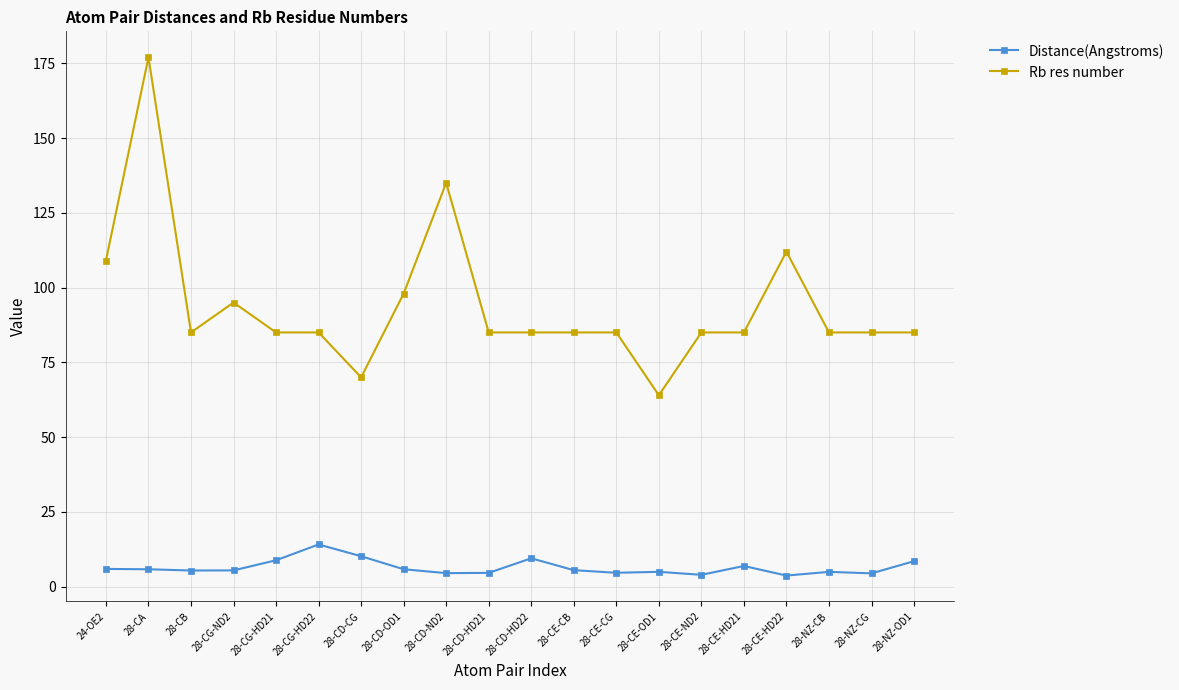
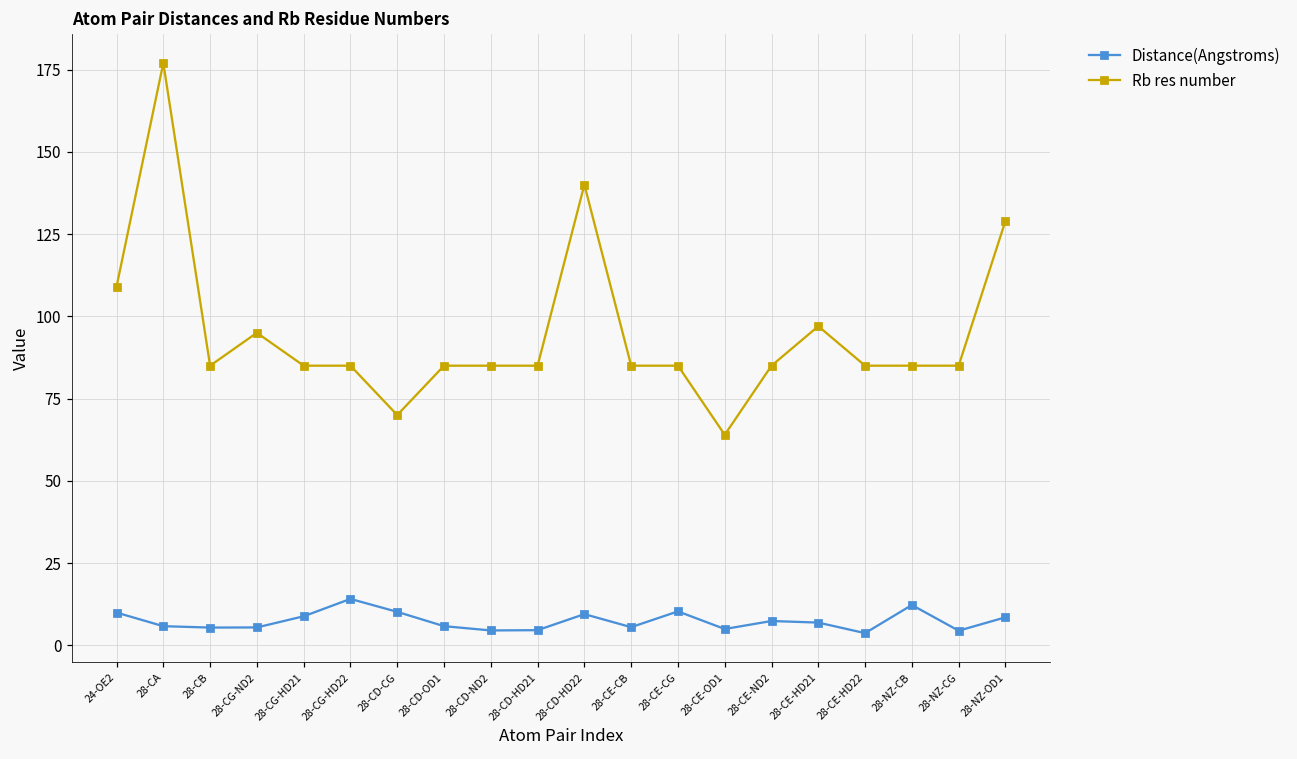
  {
    "Distance(Angstroms)": {
-     "24-OE2": 6,
+     "24-OE2": 10,
      "28-CA": 6,
      "28-CB": 5,
      "28-CG-ND2": 5,
      "28-CG-HD21": 9,
      "28-CG-HD22": 14,
      "28-CD-CG": 10,
      "28-CD-OD1": 6,
      "28-CD-ND2": 5,
      "28-CD-HD21": 5,
      "28-CD-HD22": 9,
      "28-CE-CB": 6,
-     "28-CE-CG": 5,
+     "28-CE-CG": 10,
      "28-CE-OD1": 5,
-     "28-CE-ND2": 4,
+     "28-CE-ND2": 7,
      "28-CE-HD21": 7,
      "28-CE-HD22": 4,
-     "28-NZ-CB": 5,
+     "28-NZ-CB": 12,
      "28-NZ-CG": 4,
      "28-NZ-OD1": 9
    },
    "Rb res number": {
      "24-OE2": 109,
      "28-CA": 177,
      "28-CB": 85,
      "28-CG-ND2": 95,
      "28-CG-HD21": 85,
      "28-CG-HD22": 85,
      "28-CD-CG": 70,
-     "28-CD-OD1": 98,
-     "28-CD-ND2": 135,
+     "28-CD-OD1": 85,
+     "28-CD-ND2": 85,
      "28-CD-HD21": 85,
-     "28-CD-HD22": 85,
+     "28-CD-HD22": 140,
      "28-CE-CB": 85,
      "28-CE-CG": 85,
      "28-CE-OD1": 64,
      "28-CE-ND2": 85,
-     "28-CE-HD21": 85,
-     "28-CE-HD22": 112,
+     "28-CE-HD21": 97,
+     "28-CE-HD22": 85,
      "28-NZ-CB": 85,
      "28-NZ-CG": 85,
-     "28-NZ-OD1": 85
+     "28-NZ-OD1": 129
    }
  }
